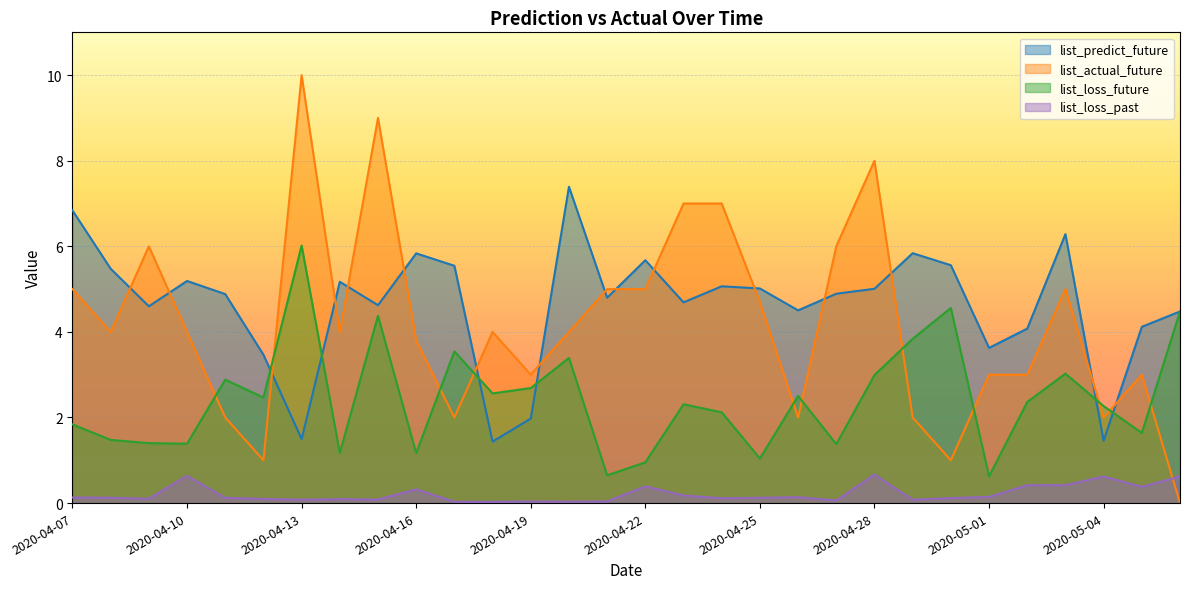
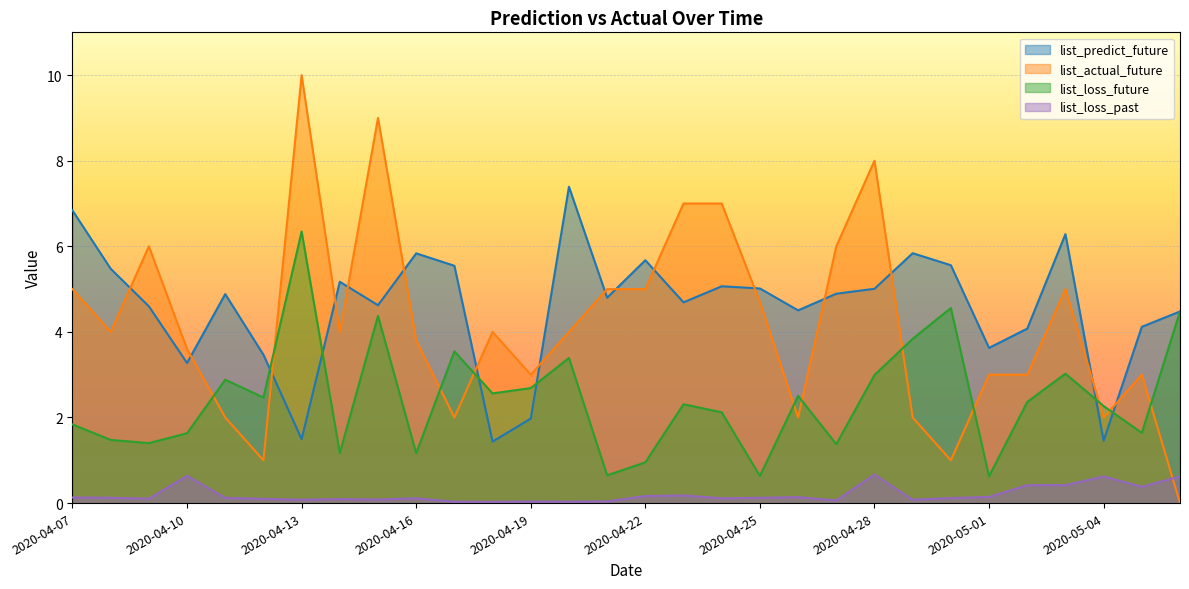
  {
    "list_predict_future": {
      "2020-04-07": 6.8,
-     "2020-04-10": 5.2,
+     "2020-04-10": 3.3,
      "2020-04-13": 1.5,
      "2020-04-16": 5.8,
      "2020-04-19": 2.0,
      "2020-04-22": 5.7,
      "2020-04-25": 5.0,
      "2020-04-28": 5.0,
      "2020-05-01": 3.6,
      "2020-05-04": 1.5
    },
    "list_actual_future": {
      "2020-04-07": 5.0,
-     "2020-04-10": 4.0,
+     "2020-04-10": 3.6,
      "2020-04-13": 10.0,
      "2020-04-16": 3.8,
      "2020-04-19": 3.0,
      "2020-04-22": 5.0,
      "2020-04-25": 4.7,
      "2020-04-28": 8.0,
      "2020-05-01": 3.0,
      "2020-05-04": 2.0
    },
    "list_loss_future": {
      "2020-04-07": 1.8,
-     "2020-04-10": 1.4,
-     "2020-04-13": 6.0,
+     "2020-04-10": 1.6,
+     "2020-04-13": 6.3,
      "2020-04-16": 1.2,
      "2020-04-19": 2.7,
      "2020-04-22": 1.0,
-     "2020-04-25": 1.0,
+     "2020-04-25": 0.6,
      "2020-04-28": 3.0,
      "2020-05-01": 0.6,
      "2020-05-04": 2.3
    },
    "list_loss_past": {
      "2020-04-07": 0.1,
      "2020-04-10": 0.6,
      "2020-04-13": 0.1,
-     "2020-04-16": 0.3,
+     "2020-04-16": 0.1,
      "2020-04-19": 0.0,
-     "2020-04-22": 0.4,
+     "2020-04-22": 0.2,
      "2020-04-25": 0.1,
      "2020-04-28": 0.7,
      "2020-05-01": 0.1,
      "2020-05-04": 0.6
    }
  }
